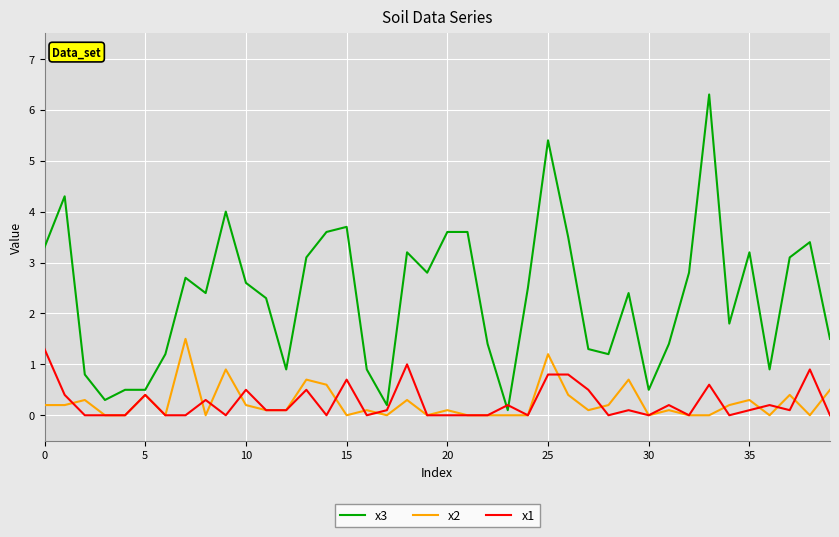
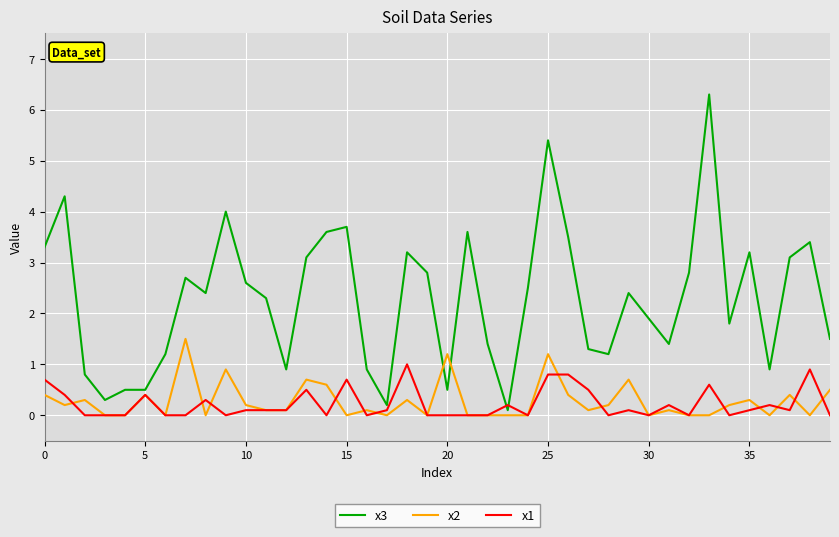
  {
    "x3": {
      "0": 3.3,
      "5": 0.5,
      "10": 2.6,
      "15": 3.7,
-     "20": 3.6,
+     "20": 0.5,
      "25": 5.4,
-     "30": 0.5,
+     "30": 1.9,
      "35": 3.2
    },
    "x2": {
-     "0": 0.2,
+     "0": 0.4,
      "10": 0.2,
      "15": 0.0,
-     "20": 0.1,
+     "20": 1.2,
      "25": 1.2,
      "35": 0.3
    },
    "x1": {
-     "0": 1.3,
-     "10": 0.5,
+     "0": 0.7,
+     "10": 0.1,
      "15": 0.7,
      "20": 0.0,
      "25": 0.8,
      "35": 0.1
    }
  }
